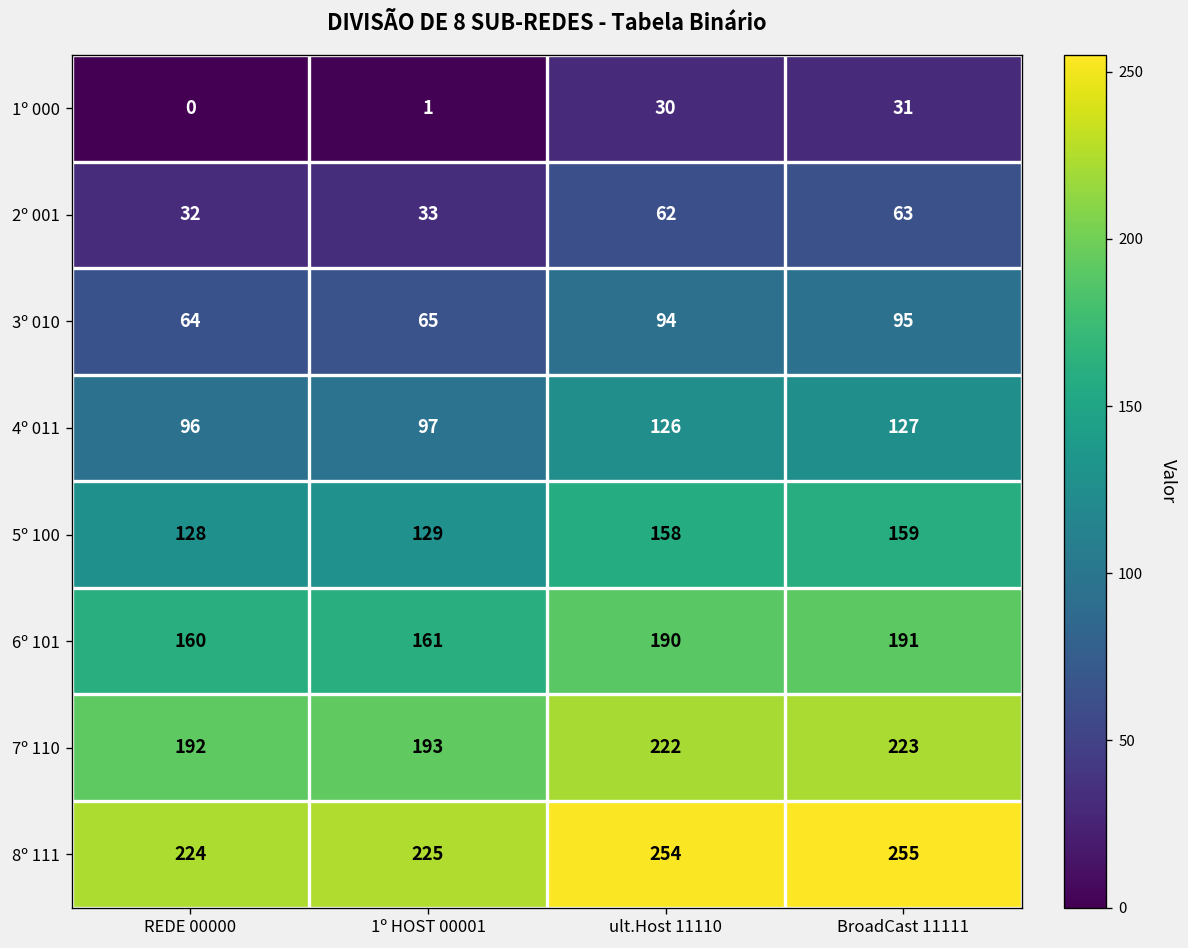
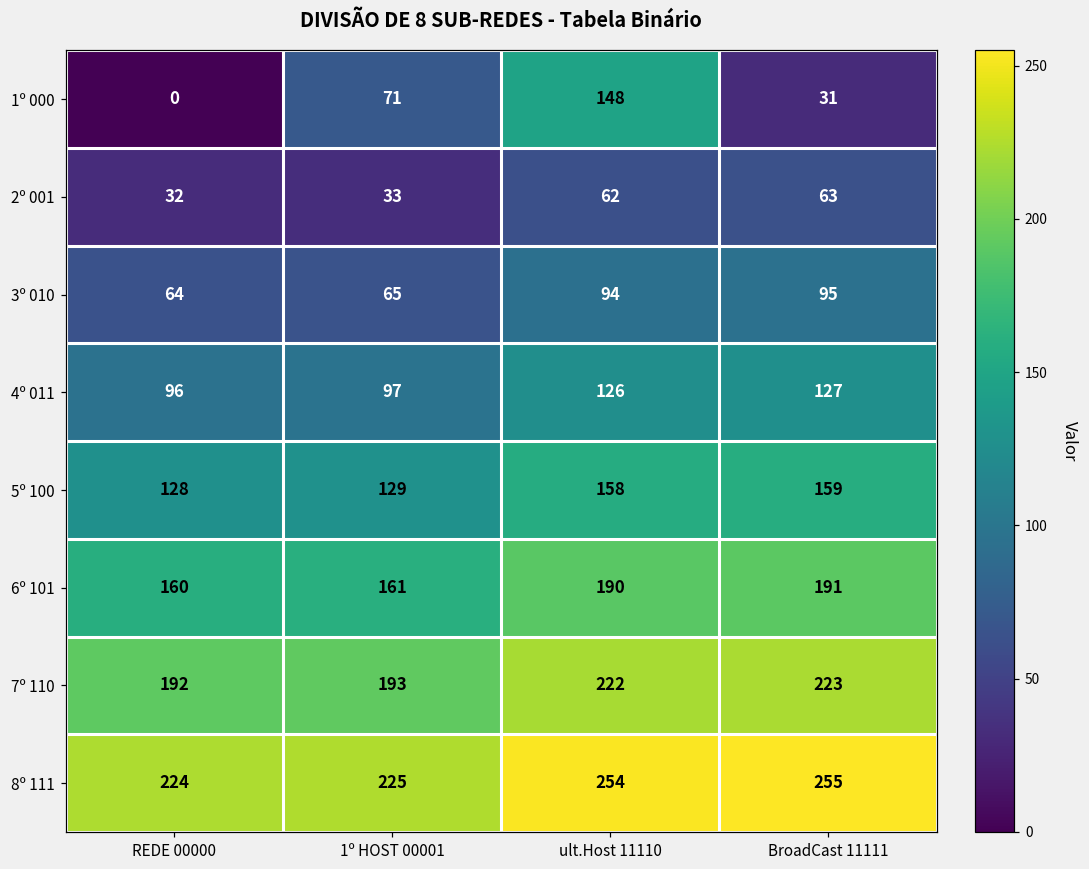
  {
    "1º 000": {
      "REDE 00000": 0,
-     "1º HOST 00001": 1,
-     "ult.Host 11110": 30,
+     "1º HOST 00001": 71,
+     "ult.Host 11110": 148,
      "BroadCast 11111": 31
    },
    "2º 001": {
      "REDE 00000": 32,
      "1º HOST 00001": 33,
      "ult.Host 11110": 62,
      "BroadCast 11111": 63
    },
    "3º 010": {
      "REDE 00000": 64,
      "1º HOST 00001": 65,
      "ult.Host 11110": 94,
      "BroadCast 11111": 95
    },
    "4º 011": {
      "REDE 00000": 96,
      "1º HOST 00001": 97,
      "ult.Host 11110": 126,
      "BroadCast 11111": 127
    },
    "5º 100": {
      "REDE 00000": 128,
      "1º HOST 00001": 129,
      "ult.Host 11110": 158,
      "BroadCast 11111": 159
    },
    "6º 101": {
      "REDE 00000": 160,
      "1º HOST 00001": 161,
      "ult.Host 11110": 190,
      "BroadCast 11111": 191
    },
    "7º 110": {
      "REDE 00000": 192,
      "1º HOST 00001": 193,
      "ult.Host 11110": 222,
      "BroadCast 11111": 223
    },
    "8º 111": {
      "REDE 00000": 224,
      "1º HOST 00001": 225,
      "ult.Host 11110": 254,
      "BroadCast 11111": 255
    }
  }
